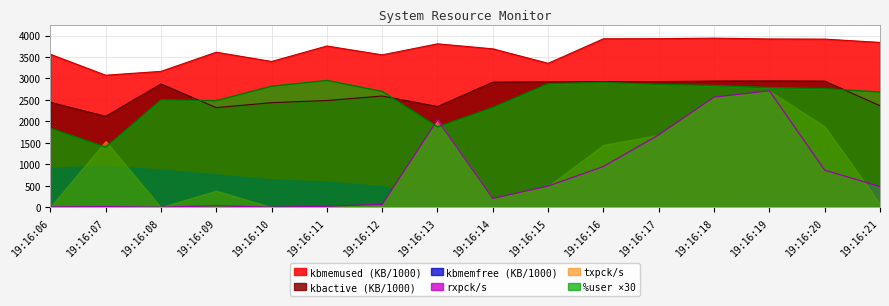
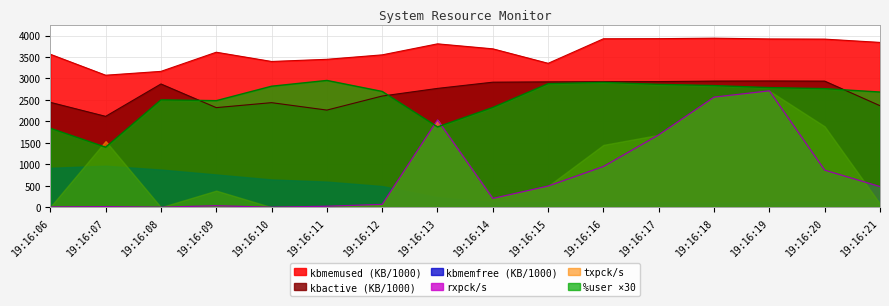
  {
    "kbmemused (KB/1000)": {
      "19:16:06": 3600,
      "19:16:07": 3100,
      "19:16:08": 3200,
      "19:16:09": 3600,
      "19:16:10": 3400,
-     "19:16:11": 3800,
+     "19:16:11": 3400,
      "19:16:12": 3600,
      "19:16:13": 3800,
      "19:16:14": 3700,
      "19:16:15": 3400,
      "19:16:16": 3900,
      "19:16:17": 3900,
      "19:16:18": 3900,
      "19:16:19": 3900,
      "19:16:20": 3900,
      "19:16:21": 3800
    },
    "kbactive (KB/1000)": {
      "19:16:06": 2400,
      "19:16:07": 2100,
      "19:16:08": 2900,
      "19:16:09": 2300,
      "19:16:10": 2400,
-     "19:16:11": 2500,
+     "19:16:11": 2300,
      "19:16:12": 2600,
-     "19:16:13": 2300,
+     "19:16:13": 2800,
      "19:16:14": 2900,
      "19:16:17": 2900,
      "19:16:18": 2900,
      "19:16:19": 2900,
      "19:16:20": 2900,
      "19:16:21": 2400
    },
    "kbmemfree (KB/1000)": {
      "19:16:06": 900,
      "19:16:07": 1000,
      "19:16:08": 900,
      "19:16:09": 800,
      "19:16:10": 600,
      "19:16:11": 600,
      "19:16:12": 500,
      "19:16:13": 200,
      "19:16:14": 100,
      "19:16:15": 100,
      "19:16:16": 100,
      "19:16:17": 100,
      "19:16:18": 100,
      "19:16:19": 100,
      "19:16:20": 100,
      "19:16:21": 200
    },
    "rxpck/s": {
      "19:16:07": 0,
      "19:16:09": 0,
      "19:16:16": 1000,
      "19:16:20": 900,
      "19:16:21": 500
    },
    "txpck/s": {
      "19:16:07": 1500,
      "19:16:09": 400,
      "19:16:16": 1500,
      "19:16:20": 1900,
      "19:16:21": 100
    },
    "%user ×30": {
      "19:16:06": 1800,
      "19:16:07": 1400,
      "19:16:08": 2500,
      "19:16:09": 2500,
      "19:16:10": 2800,
      "19:16:11": 3000,
      "19:16:12": 2700,
      "19:16:13": 1900,
      "19:16:14": 2300,
      "19:16:17": 2900,
      "19:16:18": 2800,
      "19:16:19": 2800,
      "19:16:20": 2800,
      "19:16:21": 2700
    }
  }
